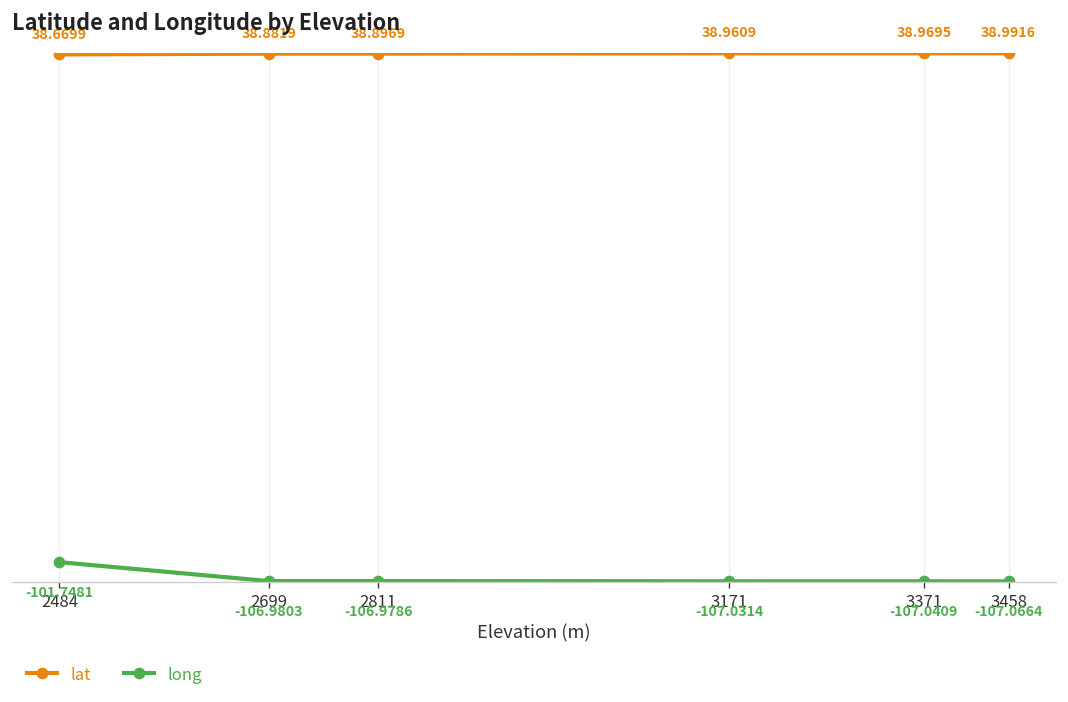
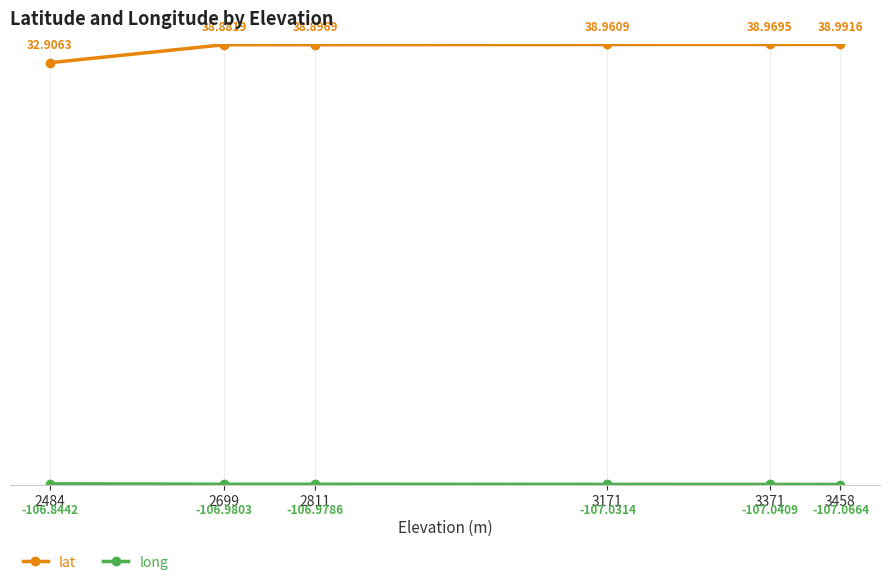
  {
    "lat": {
-     "2484": 38.6699,
+     "2484": 32.9063,
      "2699": 38.8819,
      "2811": 38.8969,
      "3171": 38.9609,
      "3371": 38.9695,
      "3458": 38.9916
    },
    "long": {
-     "2484": -101.7481,
+     "2484": -106.8442,
      "2699": -106.9803,
      "2811": -106.9786,
      "3171": -107.0314,
      "3371": -107.0409,
      "3458": -107.0664
    }
  }
